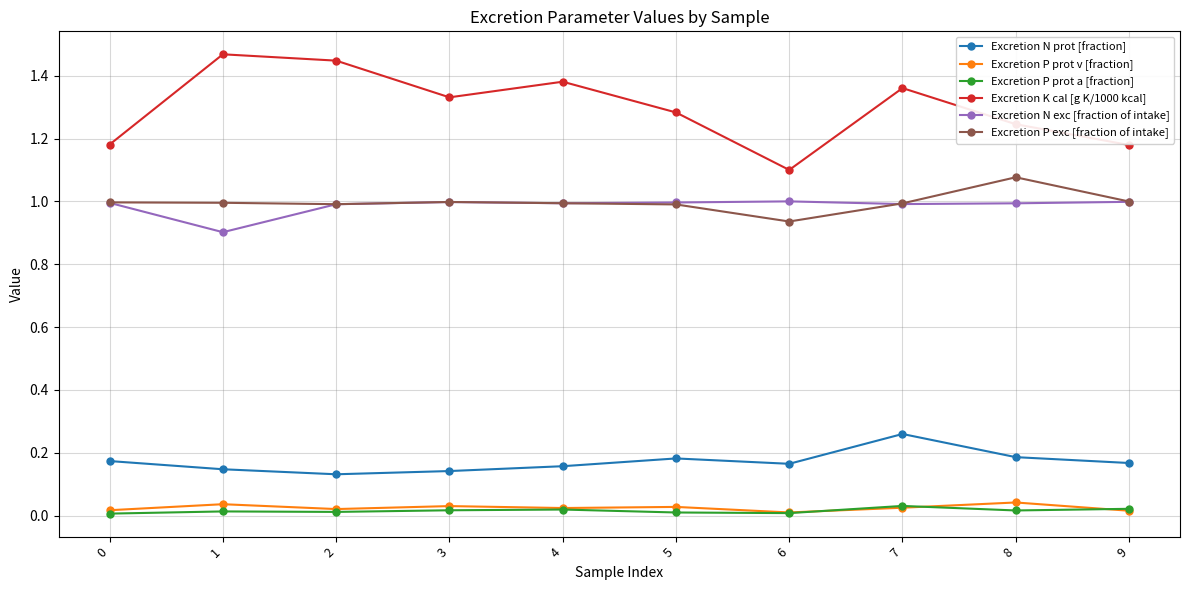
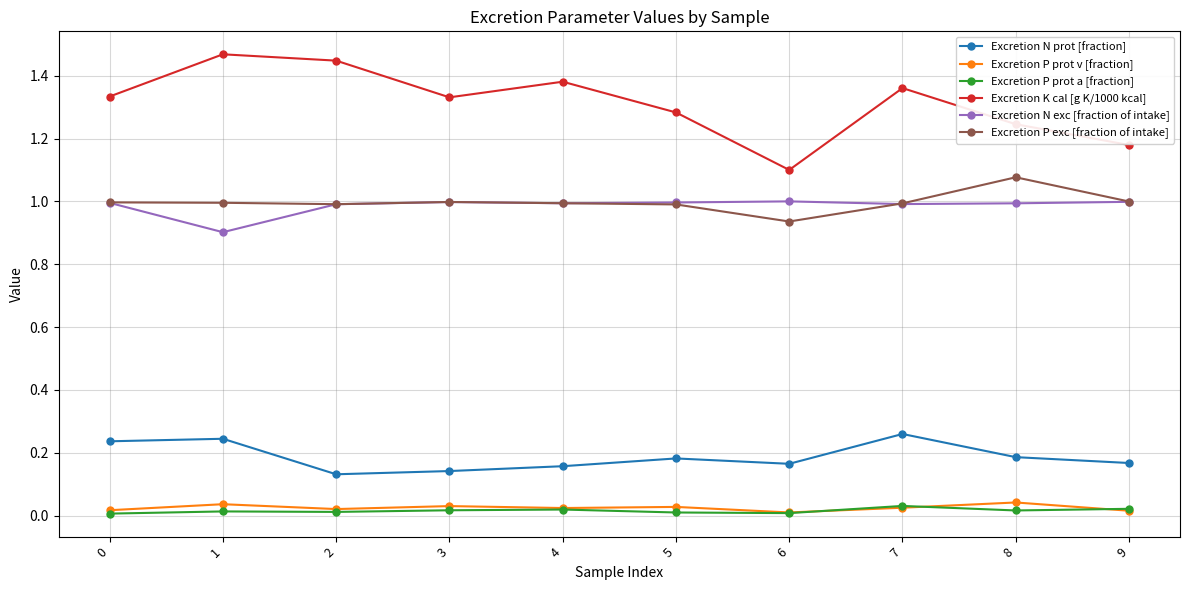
  {
    "Excretion N prot [fraction]": {
-     "0": 0.17,
-     "1": 0.15,
+     "0": 0.24,
+     "1": 0.24,
      "2": 0.13,
      "3": 0.14,
      "4": 0.16,
      "5": 0.18,
      "6": 0.16,
      "7": 0.26,
      "8": 0.19,
      "9": 0.17
    },
    "Excretion P prot v [fraction]": {
      "0": 0.02,
      "1": 0.04,
      "2": 0.02,
      "3": 0.03,
      "5": 0.03,
      "8": 0.04
    },
    "Excretion P prot a [fraction]": {
      "0": 0.01,
      "1": 0.01,
      "2": 0.01,
      "3": 0.02,
      "5": 0.01,
      "8": 0.02
    },
    "Excretion K cal [g K/1000 kcal]": {
-     "0": 1.18,
+     "0": 1.33,
      "1": 1.47,
      "2": 1.45,
      "3": 1.33,
      "4": 1.38,
      "5": 1.28,
      "6": 1.10,
      "7": 1.36,
      "9": 1.18
    },
    "Excretion N exc [fraction of intake]": {
      "1": 0.90,
      "6": 1.00,
      "8": 0.99
    },
    "Excretion P exc [fraction of intake]": {
      "1": 1.00,
      "6": 0.94,
      "8": 1.08
    }
  }
